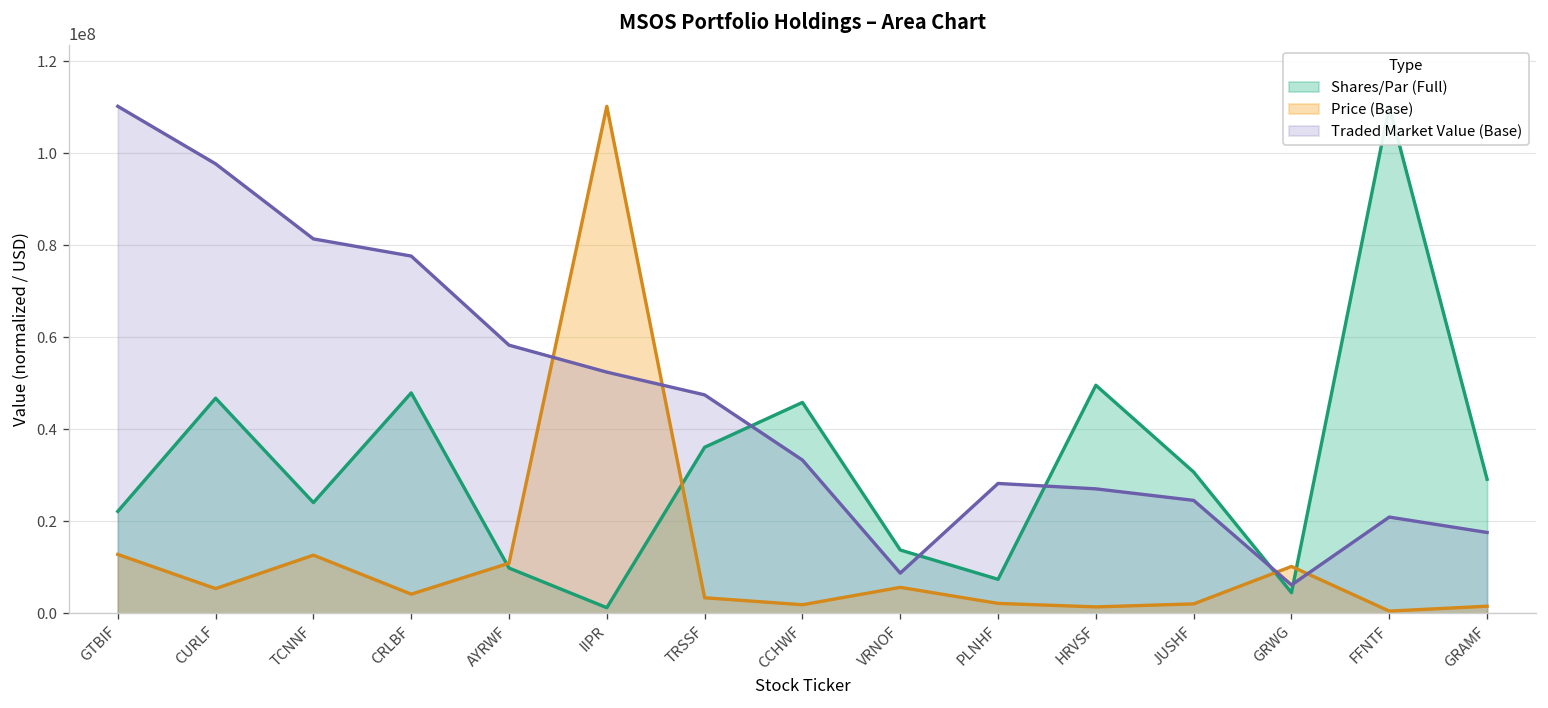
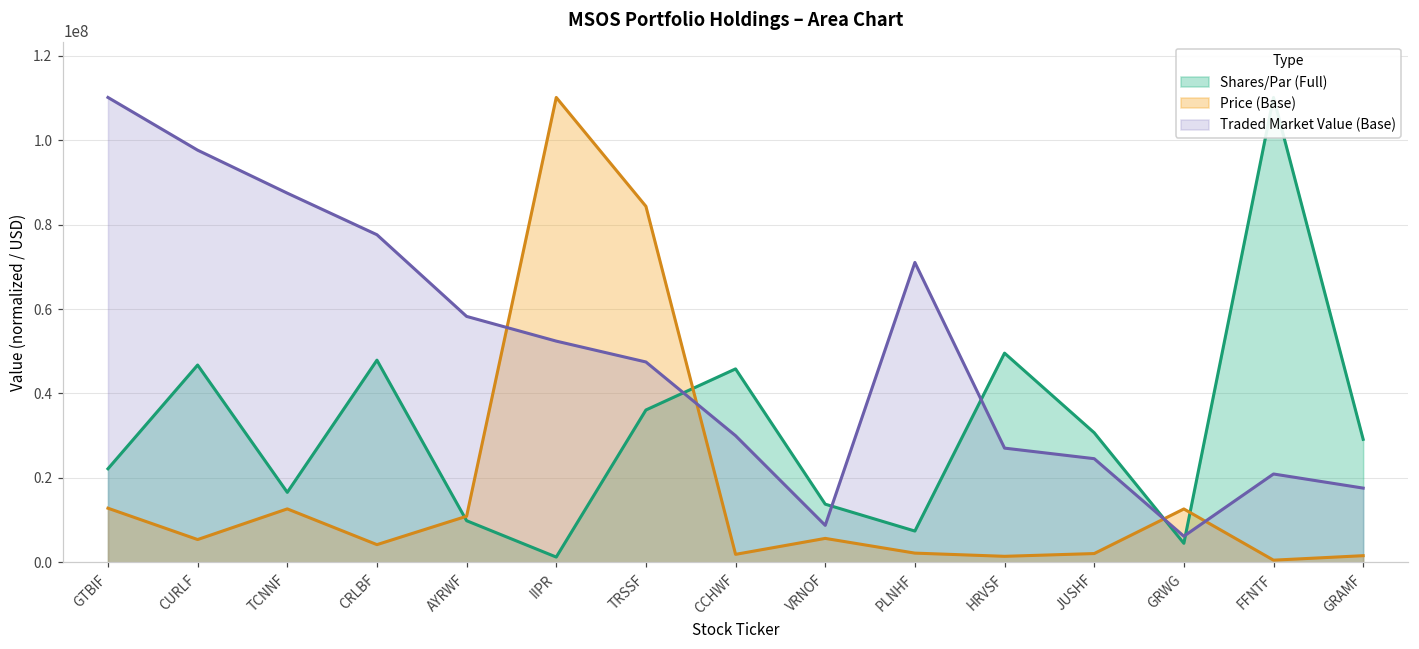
  {
    "Shares/Par (Full)": {
      "GTBIF": 22000000,
      "CURLF": 47000000,
-     "TCNNF": 24000000,
+     "TCNNF": 17000000,
      "CRLBF": 48000000,
      "AYRWF": 10000000,
      "IIPR": 1000000,
      "TRSSF": 36000000,
      "CCHWF": 46000000,
      "VRNOF": 14000000,
      "PLNHF": 7000000,
      "HRVSF": 50000000,
      "JUSHF": 31000000,
      "GRWG": 4000000,
      "GRAMF": 29000000
    },
    "Price (Base)": {
      "GTBIF": 13000000,
      "CURLF": 5000000,
      "TCNNF": 13000000,
      "CRLBF": 4000000,
      "AYRWF": 11000000,
      "IIPR": 110000000,
-     "TRSSF": 3000000,
+     "TRSSF": 84000000,
      "CCHWF": 2000000,
      "VRNOF": 6000000,
      "PLNHF": 2000000,
      "HRVSF": 1000000,
      "JUSHF": 2000000,
-     "GRWG": 10000000,
+     "GRWG": 13000000,
      "FFNTF": 0,
      "GRAMF": 2000000
    },
    "Traded Market Value (Base)": {
      "GTBIF": 110000000,
      "CURLF": 98000000,
-     "TCNNF": 81000000,
+     "TCNNF": 87000000,
      "CRLBF": 78000000,
      "AYRWF": 58000000,
      "IIPR": 52000000,
      "TRSSF": 47000000,
-     "CCHWF": 33000000,
+     "CCHWF": 30000000,
      "VRNOF": 9000000,
-     "PLNHF": 28000000,
+     "PLNHF": 71000000,
      "HRVSF": 27000000,
      "JUSHF": 25000000,
      "GRWG": 6000000,
      "FFNTF": 21000000,
      "GRAMF": 18000000
    }
  }
